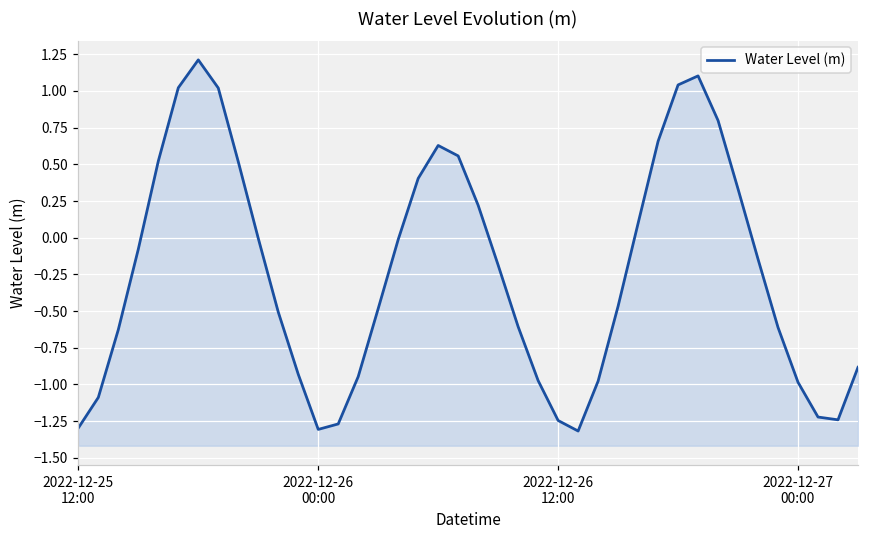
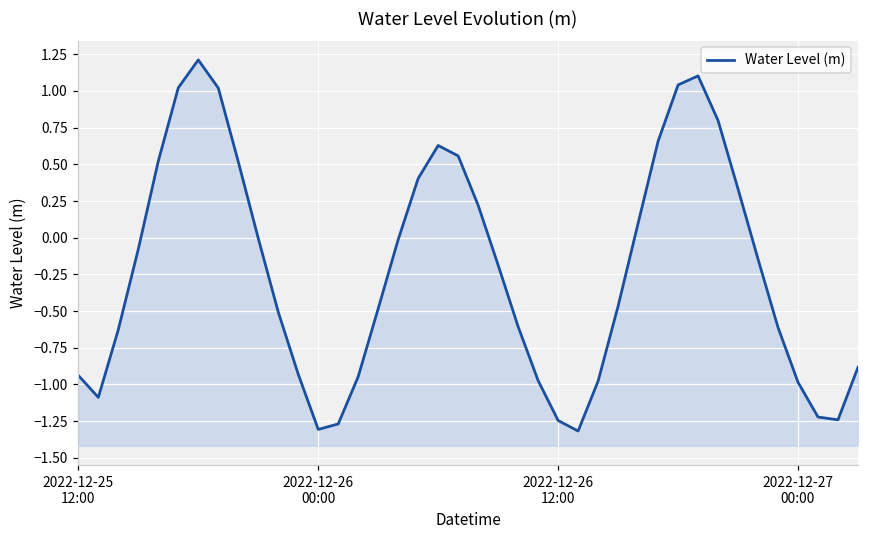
  {
-   "2022-12-25 12:00": -1.30,
+   "2022-12-25 12:00": -0.94,
    "2022-12-26 00:00": -1.31,
    "2022-12-26 12:00": -1.25,
    "2022-12-27 00:00": -0.99
  }
